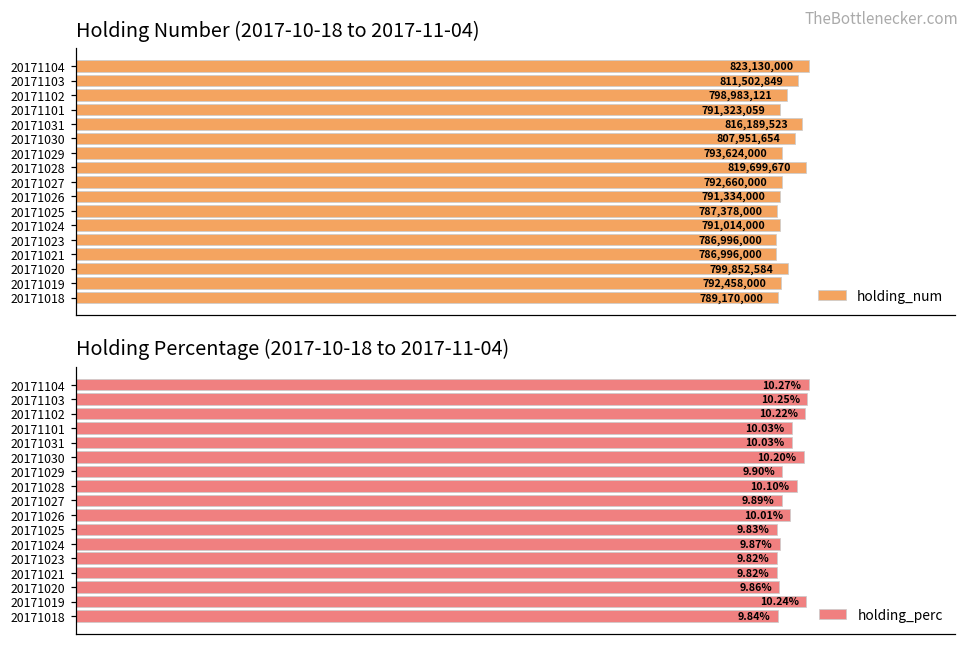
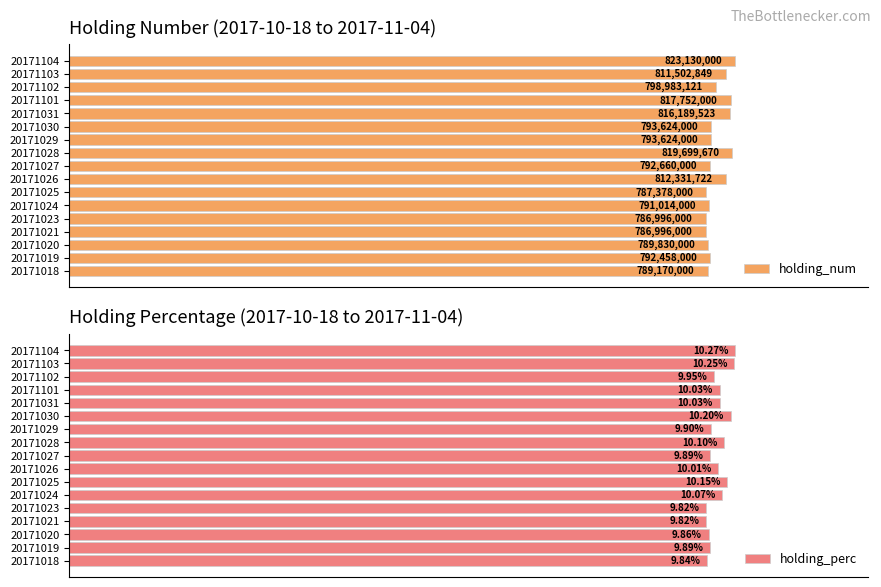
  {
    "Holding Number (2017-10-18 to 2017-11-04)": {
-     "20171101": "791,323,059",
-     "20171030": "807,951,654",
-     "20171026": "791,334,000",
-     "20171020": "799,852,584"
+     "20171101": "817,752,000",
+     "20171030": "793,624,000",
+     "20171026": "812,331,722",
+     "20171020": "789,830,000"
    },
    "Holding Percentage (2017-10-18 to 2017-11-04)": {
-     "20171102": "10.22%",
-     "20171025": "9.83%",
-     "20171024": "9.87%",
-     "20171019": "10.24%"
+     "20171102": "9.95%",
+     "20171025": "10.15%",
+     "20171024": "10.07%",
+     "20171019": "9.89%"
    }
  }
